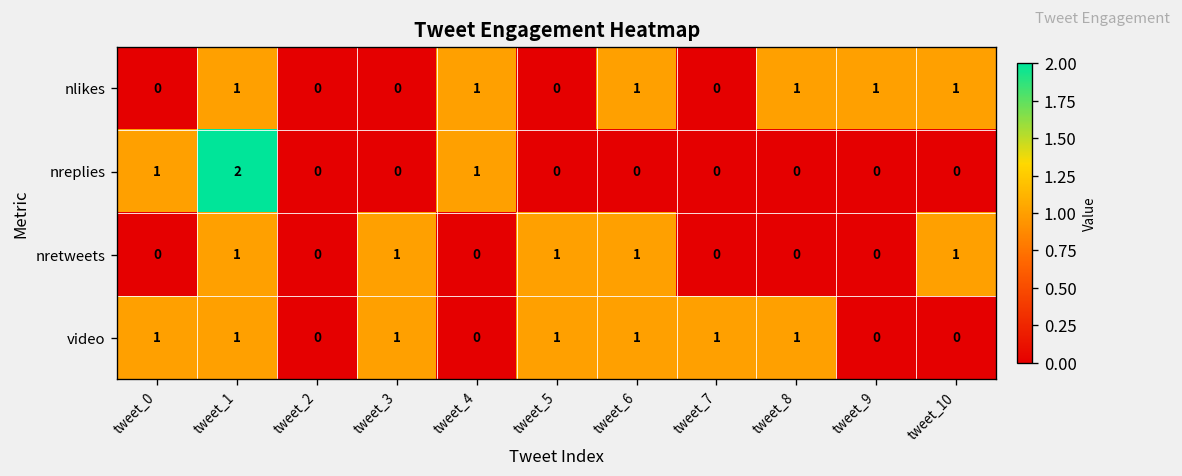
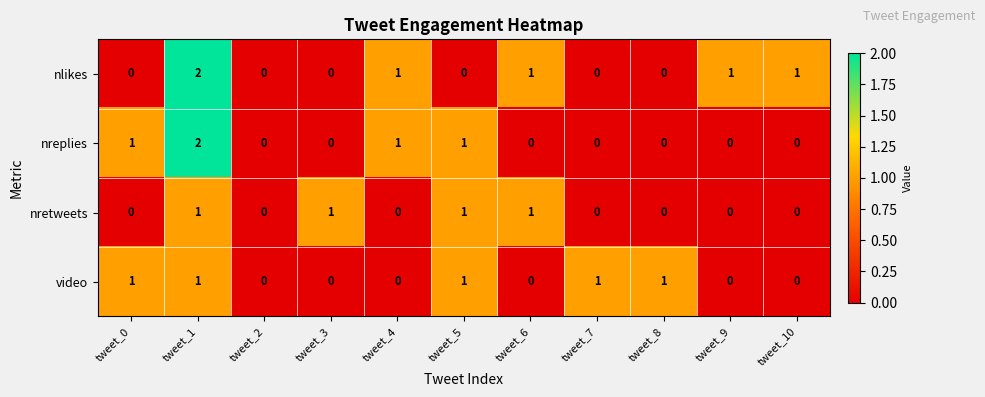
  {
    "nlikes": {
      "tweet_0": 0,
-     "tweet_1": 1,
+     "tweet_1": 2,
      "tweet_2": 0,
      "tweet_3": 0,
      "tweet_4": 1,
      "tweet_5": 0,
      "tweet_6": 1,
      "tweet_7": 0,
-     "tweet_8": 1,
+     "tweet_8": 0,
      "tweet_9": 1,
      "tweet_10": 1
    },
    "nreplies": {
      "tweet_0": 1,
      "tweet_1": 2,
      "tweet_2": 0,
      "tweet_3": 0,
      "tweet_4": 1,
-     "tweet_5": 0,
+     "tweet_5": 1,
      "tweet_6": 0,
      "tweet_7": 0,
      "tweet_8": 0,
      "tweet_9": 0,
      "tweet_10": 0
    },
    "nretweets": {
      "tweet_0": 0,
      "tweet_1": 1,
      "tweet_2": 0,
      "tweet_3": 1,
      "tweet_4": 0,
      "tweet_5": 1,
      "tweet_6": 1,
      "tweet_7": 0,
      "tweet_8": 0,
      "tweet_9": 0,
-     "tweet_10": 1
+     "tweet_10": 0
    },
    "video": {
      "tweet_0": 1,
      "tweet_1": 1,
      "tweet_2": 0,
-     "tweet_3": 1,
+     "tweet_3": 0,
      "tweet_4": 0,
      "tweet_5": 1,
-     "tweet_6": 1,
+     "tweet_6": 0,
      "tweet_7": 1,
      "tweet_8": 1,
      "tweet_9": 0,
      "tweet_10": 0
    }
  }
